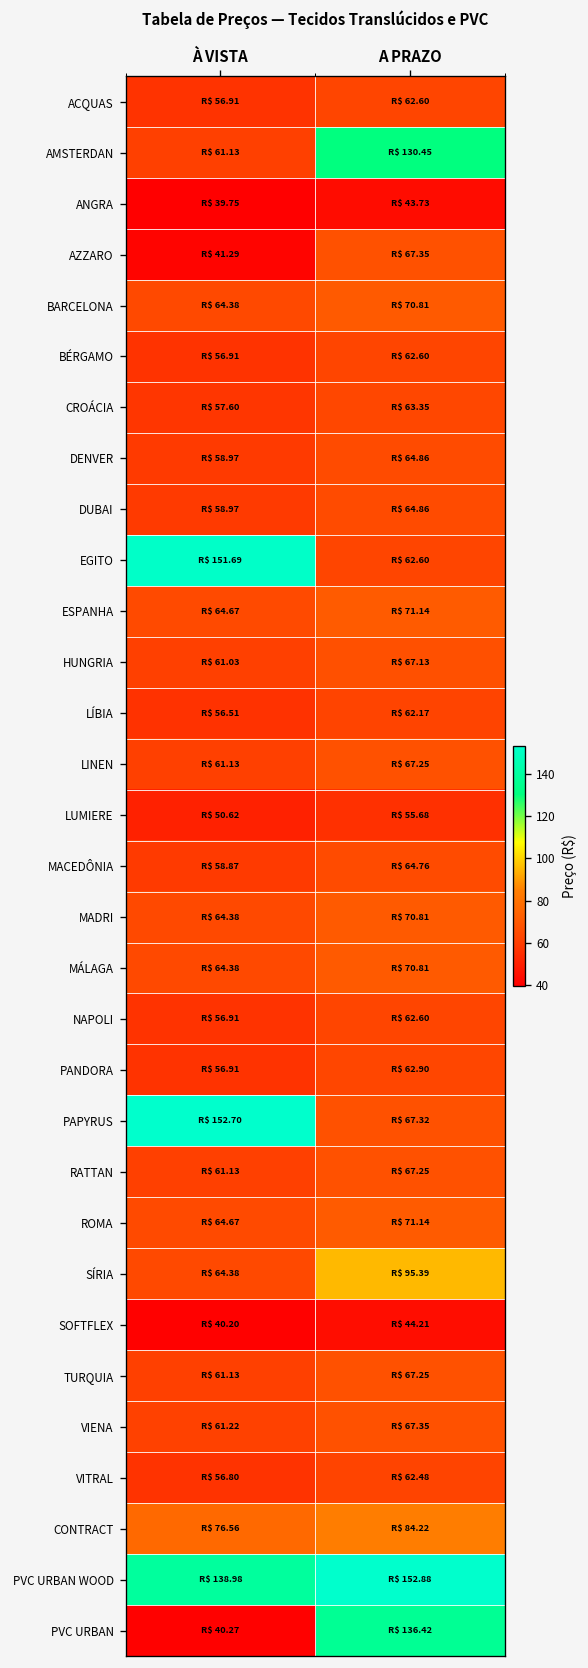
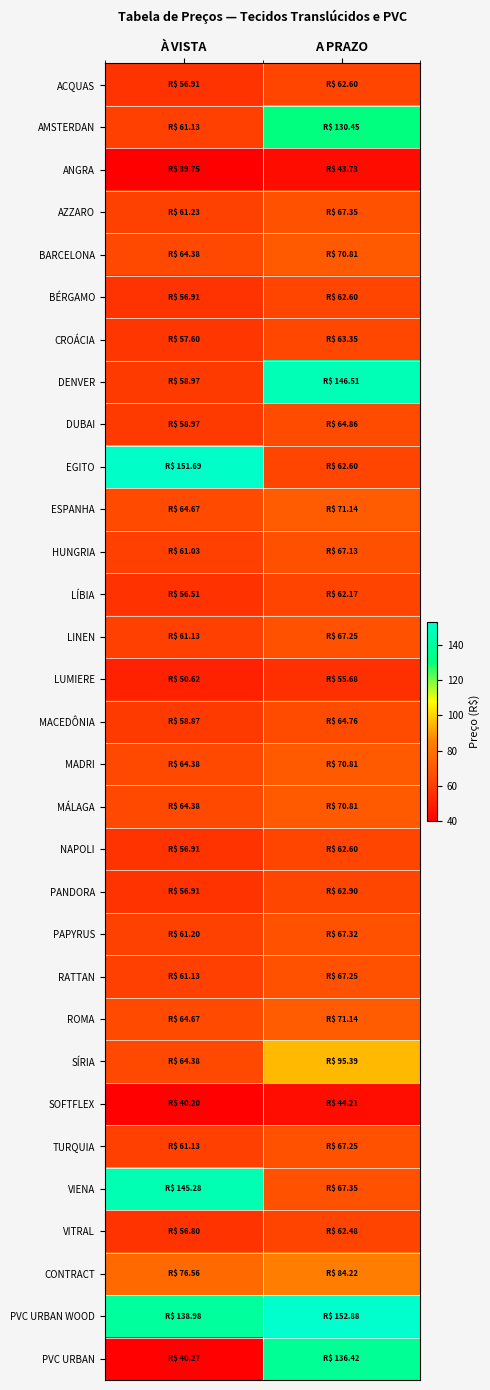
  {
    "ACQUAS": {
      "À VISTA": 56.91,
      "A PRAZO": 62.60
    },
    "AMSTERDAN": {
      "À VISTA": 61.13,
      "A PRAZO": 130.45
    },
    "ANGRA": {
      "À VISTA": 39.75,
      "A PRAZO": 43.73
    },
    "AZZARO": {
-     "À VISTA": 41.29,
+     "À VISTA": 61.23,
      "A PRAZO": 67.35
    },
    "BARCELONA": {
      "À VISTA": 64.38,
      "A PRAZO": 70.81
    },
    "BÉRGAMO": {
      "À VISTA": 56.91,
      "A PRAZO": 62.60
    },
    "CROÁCIA": {
      "À VISTA": 57.60,
      "A PRAZO": 63.35
    },
    "DENVER": {
      "À VISTA": 58.97,
-     "A PRAZO": 64.86
+     "A PRAZO": 146.51
    },
    "DUBAI": {
      "À VISTA": 58.97,
      "A PRAZO": 64.86
    },
    "EGITO": {
      "À VISTA": 151.69,
      "A PRAZO": 62.60
    },
    "ESPANHA": {
      "À VISTA": 64.67,
      "A PRAZO": 71.14
    },
    "HUNGRIA": {
      "À VISTA": 61.03,
      "A PRAZO": 67.13
    },
    "LÍBIA": {
      "À VISTA": 56.51,
      "A PRAZO": 62.17
    },
    "LINEN": {
      "À VISTA": 61.13,
      "A PRAZO": 67.25
    },
    "LUMIERE": {
      "À VISTA": 50.62,
      "A PRAZO": 55.68
    },
    "MACEDÔNIA": {
      "À VISTA": 58.87,
      "A PRAZO": 64.76
    },
    "MADRI": {
      "À VISTA": 64.38,
      "A PRAZO": 70.81
    },
    "MÁLAGA": {
      "À VISTA": 64.38,
      "A PRAZO": 70.81
    },
    "NAPOLI": {
      "À VISTA": 56.91,
      "A PRAZO": 62.60
    },
    "PANDORA": {
      "À VISTA": 56.91,
      "A PRAZO": 62.90
    },
    "PAPYRUS": {
-     "À VISTA": 152.70,
+     "À VISTA": 61.20,
      "A PRAZO": 67.32
    },
    "RATTAN": {
      "À VISTA": 61.13,
      "A PRAZO": 67.25
    },
    "ROMA": {
      "À VISTA": 64.67,
      "A PRAZO": 71.14
    },
    "SÍRIA": {
      "À VISTA": 64.38,
      "A PRAZO": 95.39
    },
    "SOFTFLEX": {
      "À VISTA": 40.20,
      "A PRAZO": 44.21
    },
    "TURQUIA": {
      "À VISTA": 61.13,
      "A PRAZO": 67.25
    },
    "VIENA": {
-     "À VISTA": 61.22,
+     "À VISTA": 145.28,
      "A PRAZO": 67.35
    },
    "VITRAL": {
      "À VISTA": 56.80,
      "A PRAZO": 62.48
    },
    "CONTRACT": {
      "À VISTA": 76.56,
      "A PRAZO": 84.22
    },
    "PVC URBAN WOOD": {
      "À VISTA": 138.98,
      "A PRAZO": 152.88
    },
    "PVC URBAN": {
      "À VISTA": 40.27,
      "A PRAZO": 136.42
    }
  }
